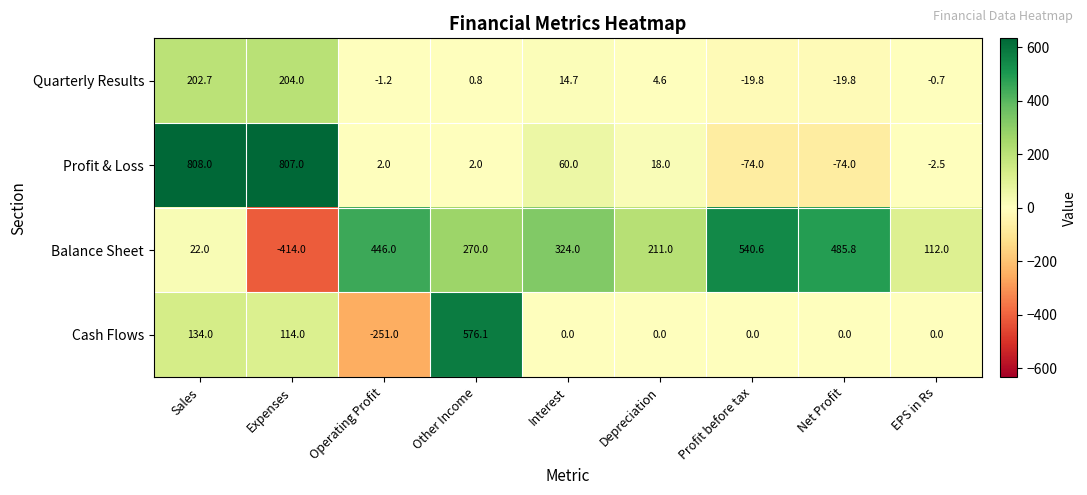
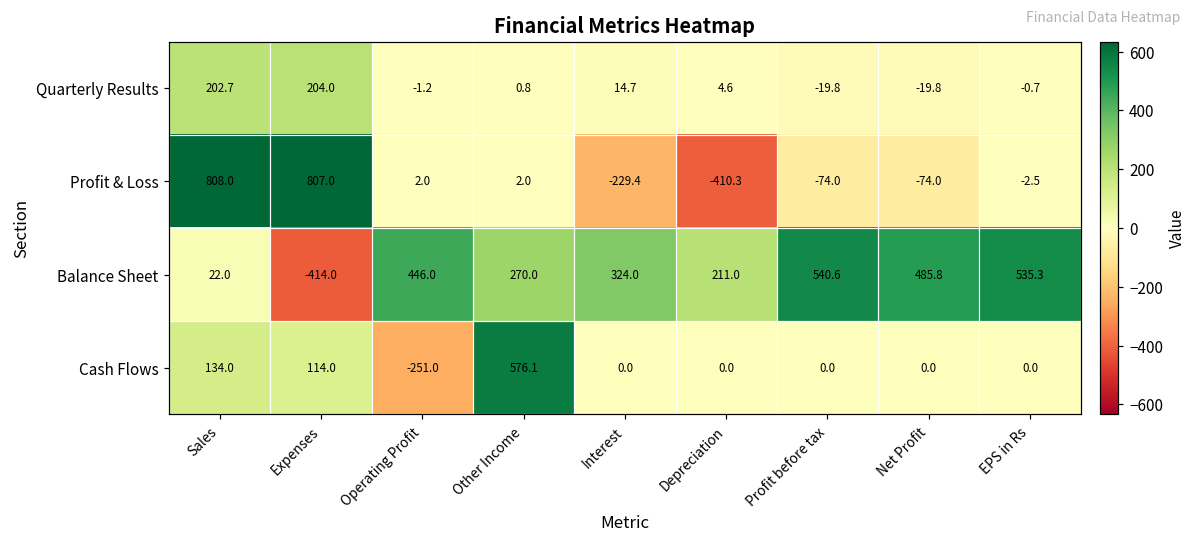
  {
    "Quarterly Results": {
      "Sales": 202.7,
      "Expenses": 204.0,
      "Operating Profit": -1.2,
      "Other Income": 0.8,
      "Interest": 14.7,
      "Depreciation": 4.6,
      "Profit before tax": -19.8,
      "Net Profit": -19.8,
      "EPS in Rs": -0.7
    },
    "Profit & Loss": {
      "Sales": 808.0,
      "Expenses": 807.0,
      "Operating Profit": 2.0,
      "Other Income": 2.0,
-     "Interest": 60.0,
-     "Depreciation": 18.0,
+     "Interest": -229.4,
+     "Depreciation": -410.3,
      "Profit before tax": -74.0,
      "Net Profit": -74.0,
      "EPS in Rs": -2.5
    },
    "Balance Sheet": {
      "Sales": 22.0,
      "Expenses": -414.0,
      "Operating Profit": 446.0,
      "Other Income": 270.0,
      "Interest": 324.0,
      "Depreciation": 211.0,
      "Profit before tax": 540.6,
      "Net Profit": 485.8,
-     "EPS in Rs": 112.0
+     "EPS in Rs": 535.3
    },
    "Cash Flows": {
      "Sales": 134.0,
      "Expenses": 114.0,
      "Operating Profit": -251.0,
      "Other Income": 576.1,
      "Interest": 0.0,
      "Depreciation": 0.0,
      "Profit before tax": 0.0,
      "Net Profit": 0.0,
      "EPS in Rs": 0.0
    }
  }
